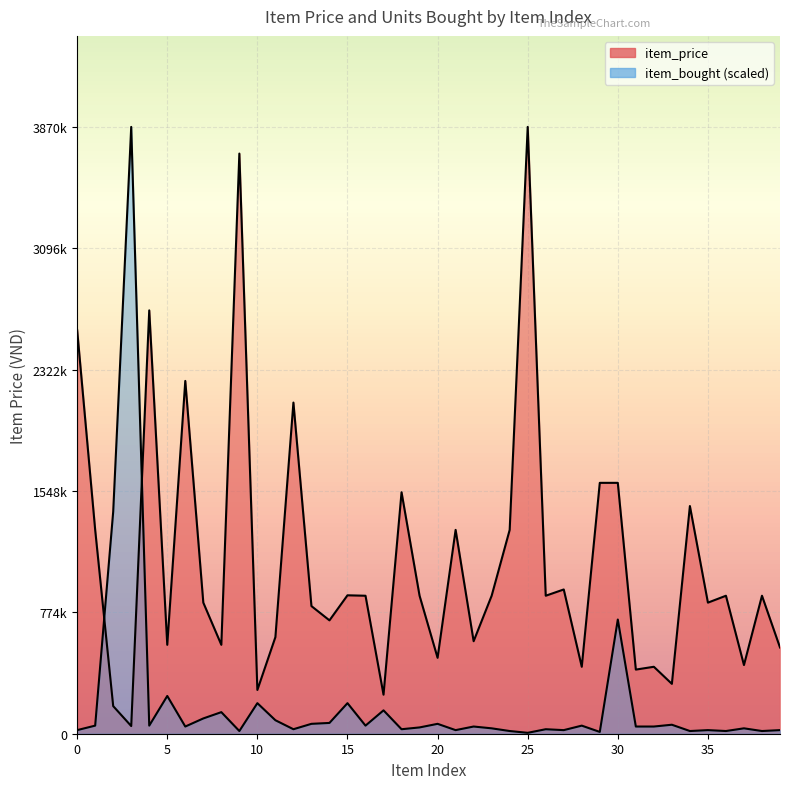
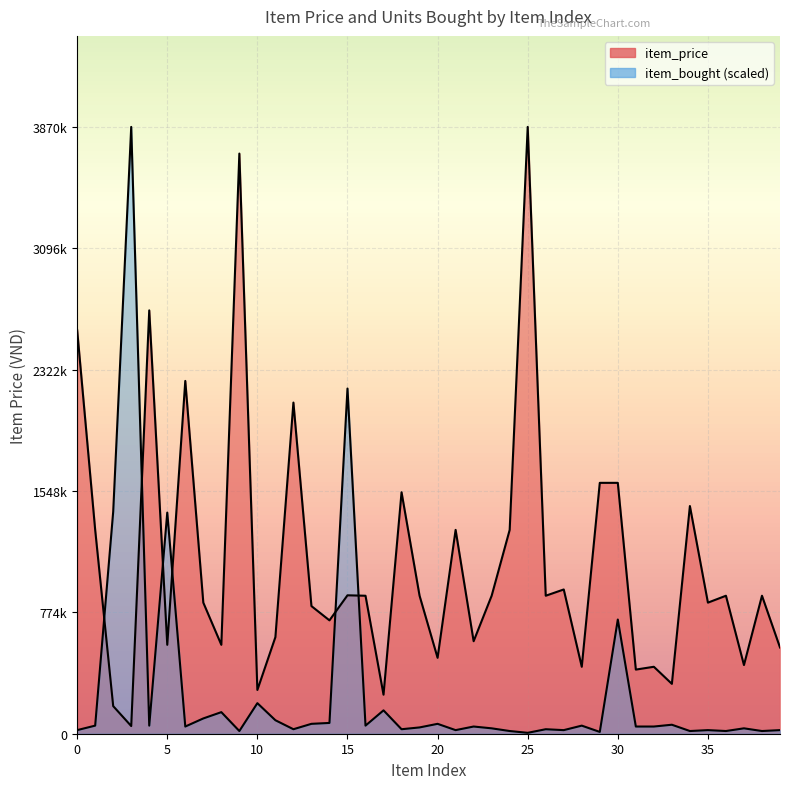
  {
    "item_price": {
      "0": 2570000,
      "5": 570000,
      "10": 280000,
      "15": 880000,
      "20": 480000,
      "25": 3870000,
      "30": 1600000,
      "35": 840000
    },
    "item_bought (scaled)": {
      "0": 20000,
-     "5": 240000,
+     "5": 1410000,
      "10": 190000,
-     "15": 190000,
+     "15": 2200000,
      "20": 60000,
      "25": 10000,
      "30": 730000,
      "35": 20000
    }
  }
